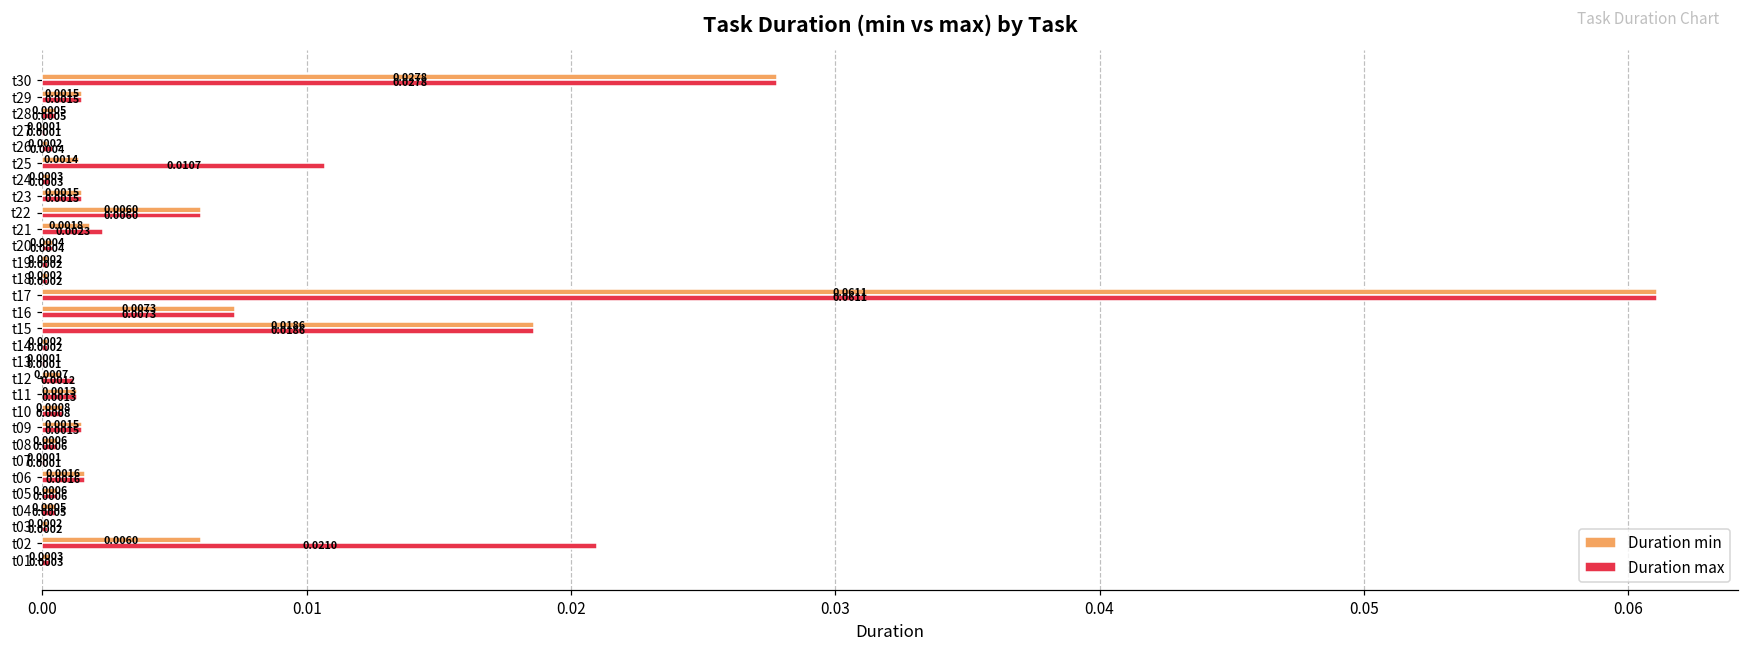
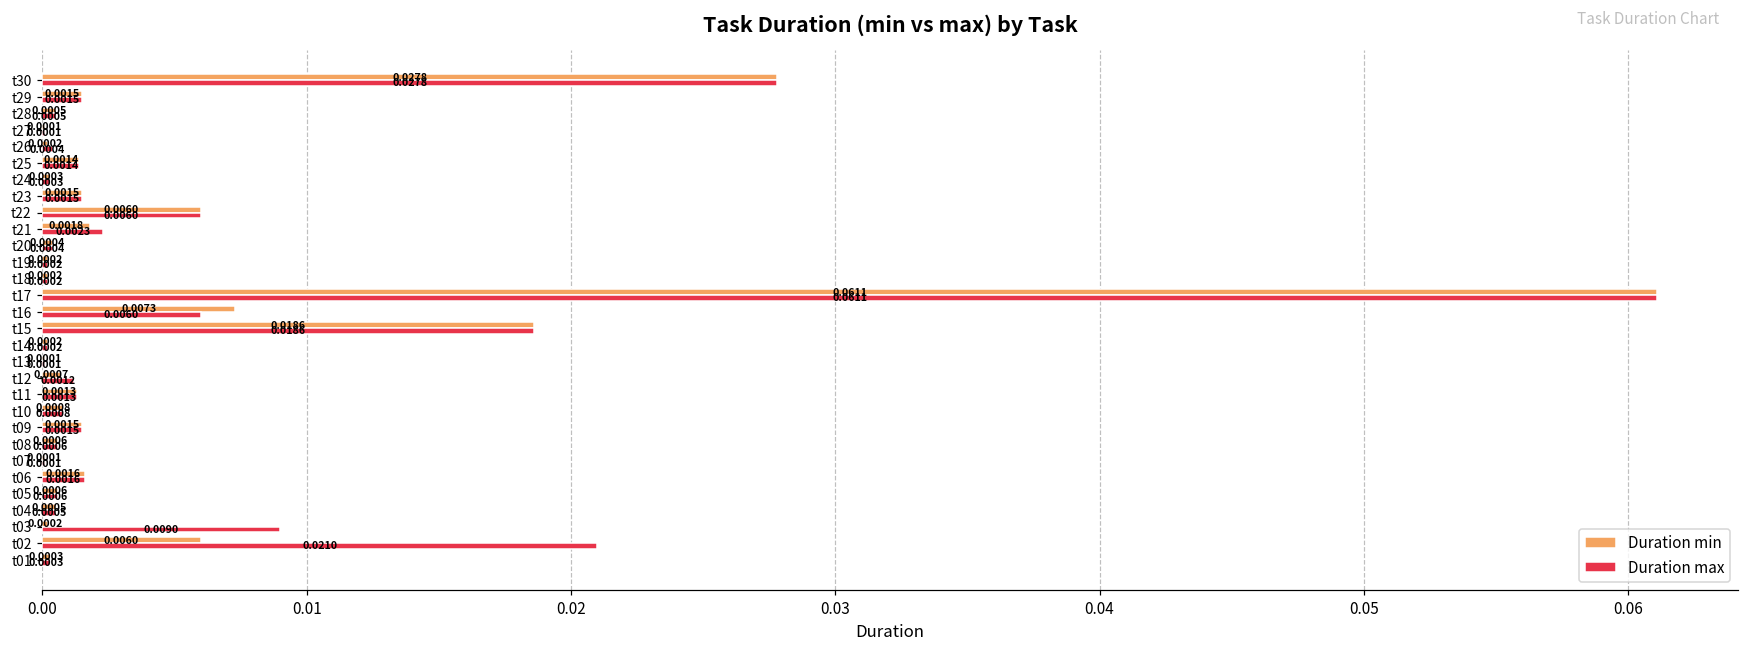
  {
    "Duration min": {
      "t03": 0.0002,
      "t02": 0.0060
    },
    "Duration max": {
-     "t25": 0.0107,
-     "t16": 0.0073,
-     "t03": 0.0002,
+     "t25": 0.0014,
+     "t16": 0.0060,
+     "t03": 0.0090,
      "t02": 0.0210
    }
  }
